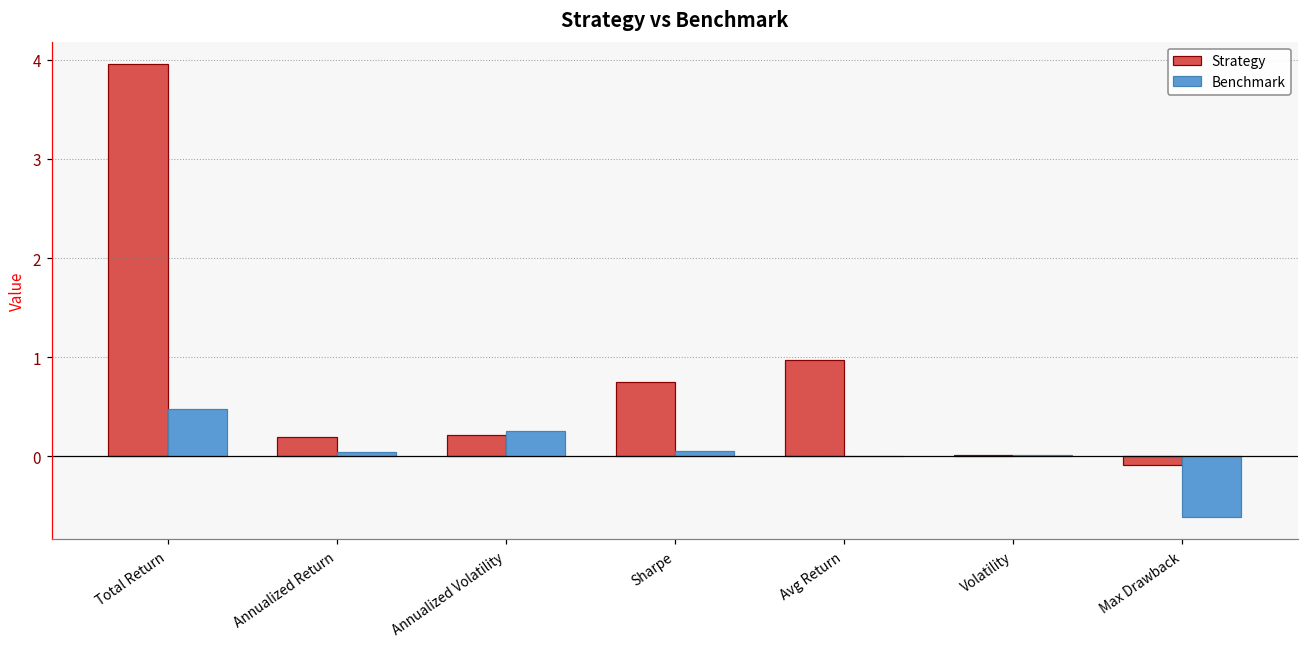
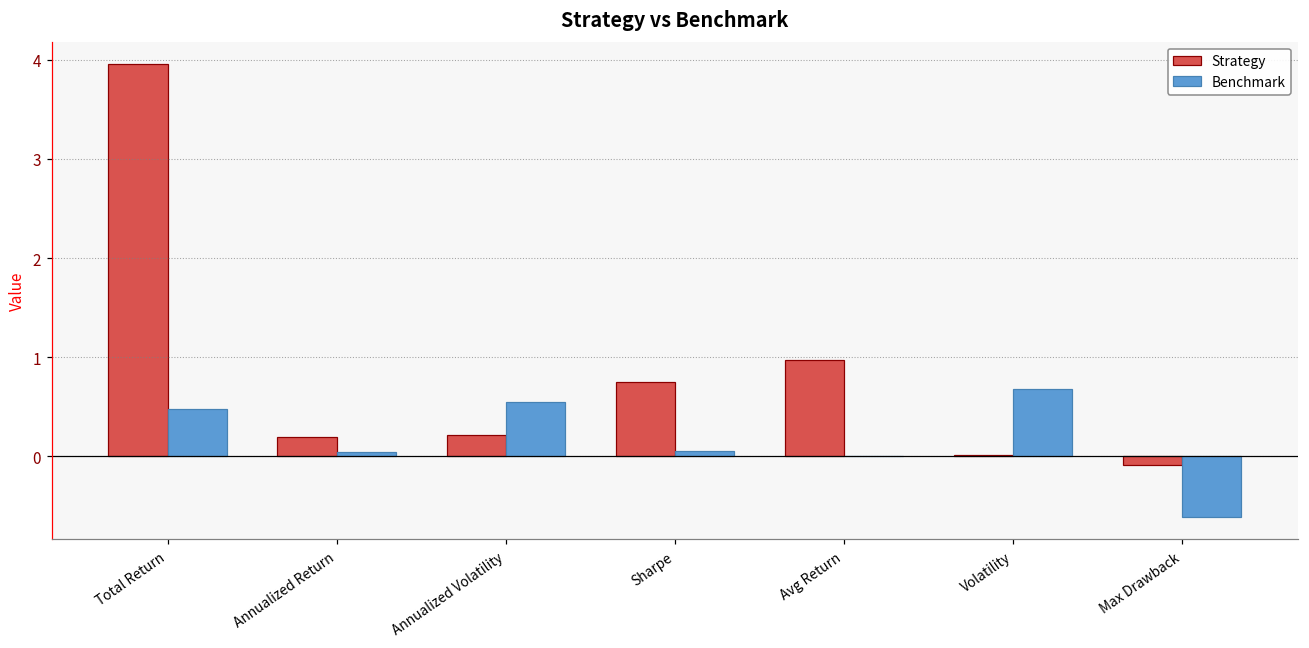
  {
    "Strategy": {
      "Total Return": 4.0,
      "Annualized Return": 0.2,
      "Annualized Volatility": 0.2,
      "Sharpe": 0.7,
      "Avg Return": 1.0,
      "Max Drawback": -0.1
    },
    "Benchmark": {
      "Total Return": 0.5,
      "Annualized Return": 0.0,
-     "Annualized Volatility": 0.3,
+     "Annualized Volatility": 0.5,
      "Sharpe": 0.1,
-     "Volatility": 0.0,
+     "Volatility": 0.7,
      "Max Drawback": -0.6
    }
  }
